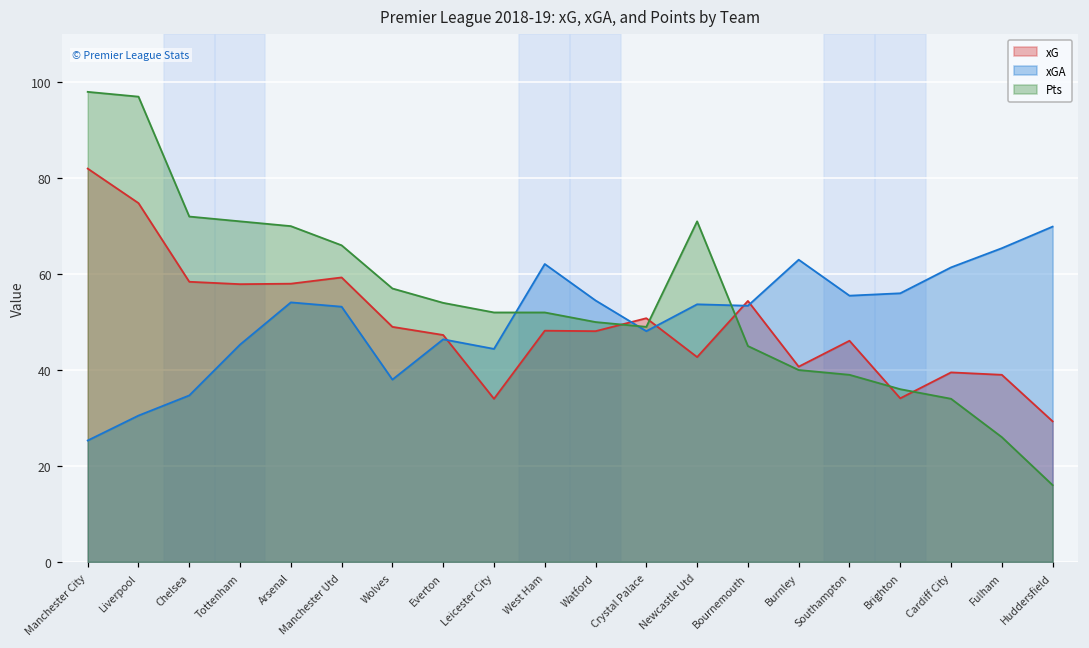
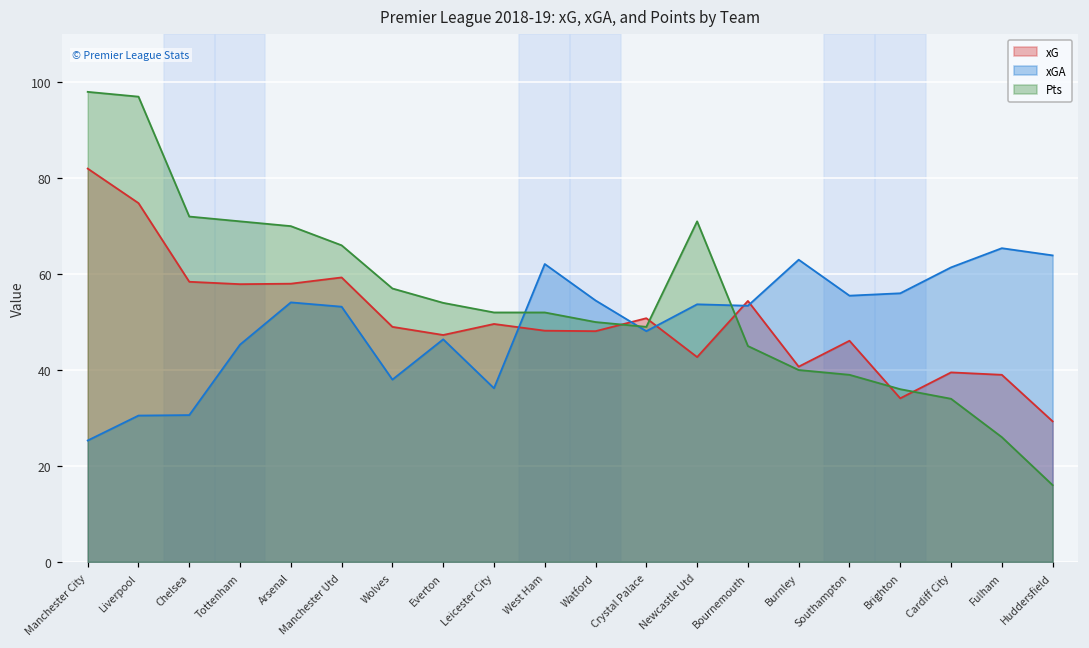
  {
    "xG": {
      "Manchester City": 82,
      "Liverpool": 75,
      "Chelsea": 58,
      "Tottenham": 58,
      "Arsenal": 58,
      "Manchester Utd": 59,
      "Wolves": 49,
      "Everton": 47,
-     "Leicester City": 34,
+     "Leicester City": 50,
      "West Ham": 48,
      "Watford": 48,
      "Crystal Palace": 51,
      "Newcastle Utd": 43,
      "Bournemouth": 54,
      "Burnley": 41,
      "Southampton": 46,
      "Brighton": 34,
      "Cardiff City": 40,
      "Fulham": 39,
      "Huddersfield": 29
    },
    "xGA": {
      "Manchester City": 25,
      "Liverpool": 31,
-     "Chelsea": 35,
+     "Chelsea": 31,
      "Tottenham": 45,
      "Arsenal": 54,
      "Manchester Utd": 53,
      "Wolves": 38,
      "Everton": 46,
-     "Leicester City": 44,
+     "Leicester City": 36,
      "West Ham": 62,
      "Watford": 55,
      "Crystal Palace": 48,
      "Newcastle Utd": 54,
      "Bournemouth": 53,
      "Burnley": 63,
      "Southampton": 56,
      "Brighton": 56,
      "Cardiff City": 61,
      "Fulham": 65,
-     "Huddersfield": 70
+     "Huddersfield": 64
    },
    "Pts": {
      "Manchester City": 98,
      "Liverpool": 97,
      "Chelsea": 72,
      "Tottenham": 71,
      "Arsenal": 70,
      "Manchester Utd": 66,
      "Wolves": 57,
      "Everton": 54,
      "Leicester City": 52,
      "West Ham": 52,
      "Watford": 50,
      "Crystal Palace": 49,
      "Newcastle Utd": 71,
      "Bournemouth": 45,
      "Burnley": 40,
      "Southampton": 39,
      "Brighton": 36,
      "Cardiff City": 34,
      "Fulham": 26,
      "Huddersfield": 16
    }
  }
